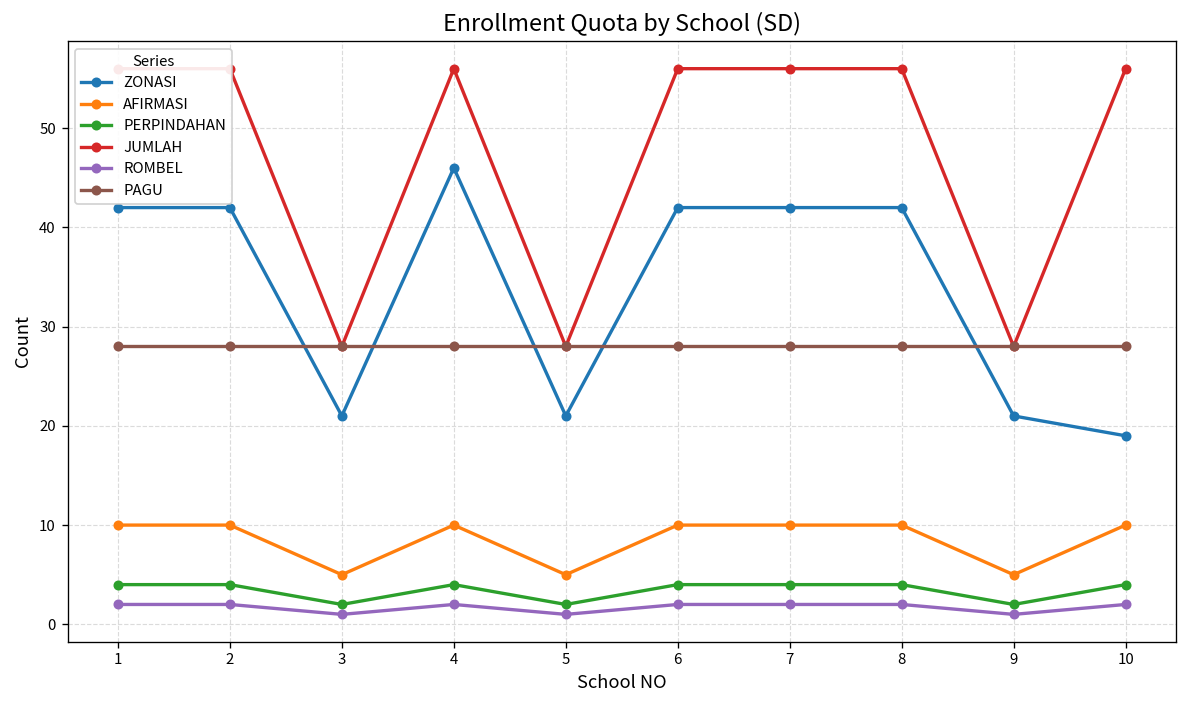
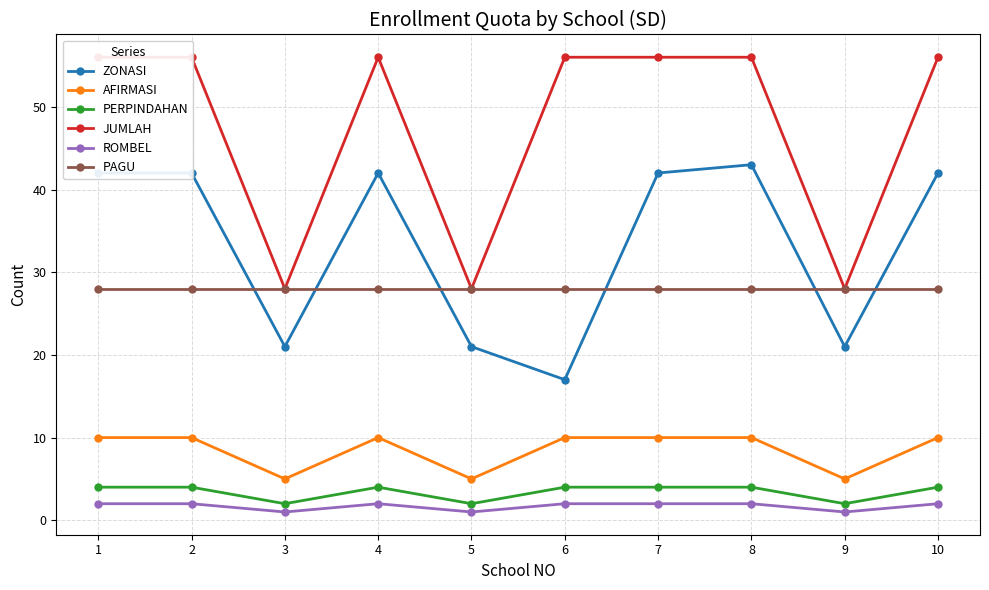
  {
    "ZONASI": {
      "3": 21,
-     "4": 46,
+     "4": 42,
      "5": 21,
-     "6": 42,
+     "6": 17,
      "7": 42,
-     "8": 42,
+     "8": 43,
      "9": 21,
-     "10": 19
+     "10": 42
    },
    "AFIRMASI": {
      "1": 10,
      "2": 10,
      "3": 5,
      "4": 10,
      "5": 5,
      "6": 10,
      "7": 10,
      "8": 10,
      "9": 5,
      "10": 10
    },
    "PERPINDAHAN": {
      "1": 4,
      "2": 4,
      "3": 2,
      "4": 4,
      "5": 2,
      "6": 4,
      "7": 4,
      "8": 4,
      "9": 2,
      "10": 4
    },
    "JUMLAH": {
      "4": 56,
      "6": 56,
      "7": 56,
      "8": 56,
      "10": 56
    },
    "ROMBEL": {
      "1": 2,
      "2": 2,
      "3": 1,
      "4": 2,
      "5": 1,
      "6": 2,
      "7": 2,
      "8": 2,
      "9": 1,
      "10": 2
    },
    "PAGU": {
      "1": 28,
      "2": 28,
      "4": 28,
      "6": 28,
      "7": 28,
      "8": 28,
      "10": 28
    }
  }
